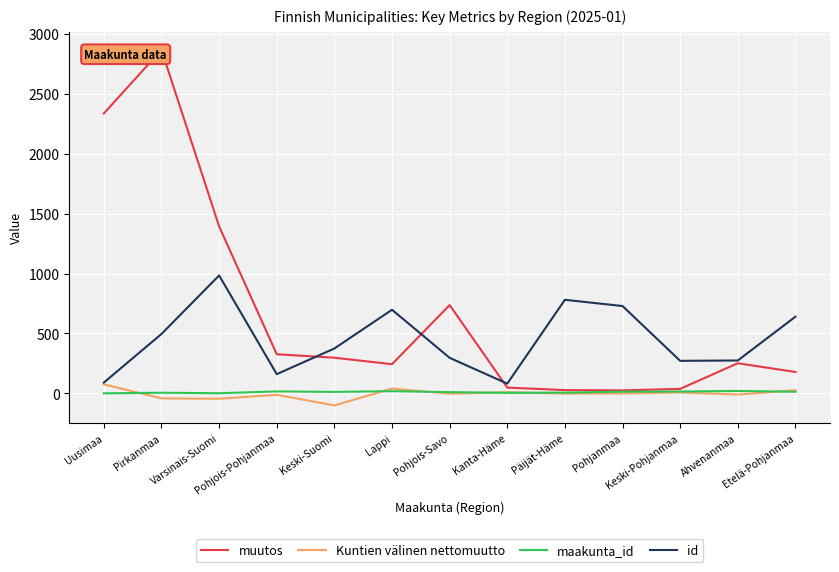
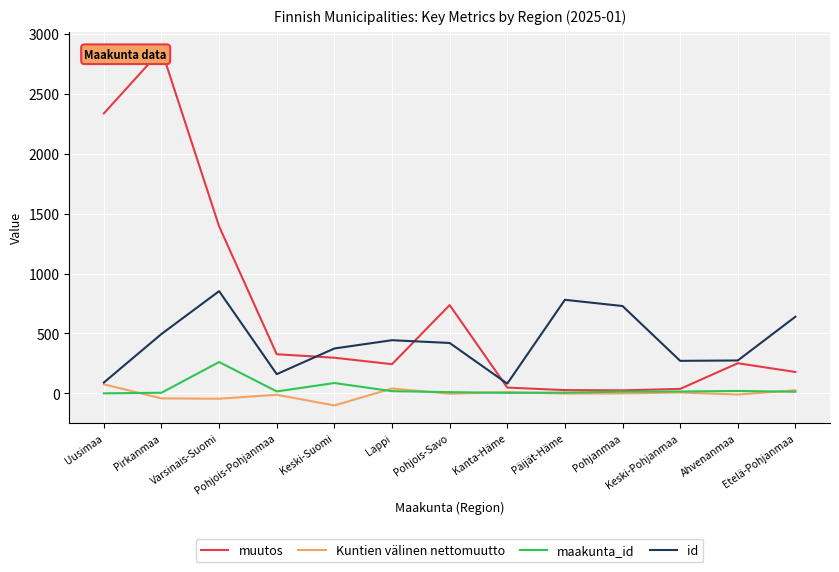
  {
    "muutos": {
      "Uusimaa": 2340,
      "Varsinais-Suomi": 1390,
      "Pohjois-Pohjanmaa": 330,
      "Keski-Suomi": 300,
      "Lappi": 240,
      "Pohjois-Savo": 740,
      "Kanta-Häme": 50,
      "Keski-Pohjanmaa": 40,
      "Ahvenanmaa": 250,
      "Etelä-Pohjanmaa": 180
    },
    "Kuntien välinen nettomuutto": {
      "Pirkanmaa": -40,
      "Varsinais-Suomi": -40,
      "Pohjois-Pohjanmaa": -10,
      "Keski-Suomi": -100,
      "Lappi": 40,
      "Ahvenanmaa": -10
    },
    "maakunta_id": {
      "Uusimaa": 0,
      "Pirkanmaa": 10,
-     "Varsinais-Suomi": 0,
+     "Varsinais-Suomi": 260,
      "Pohjois-Pohjanmaa": 20,
-     "Keski-Suomi": 10,
+     "Keski-Suomi": 90,
      "Lappi": 20,
      "Ahvenanmaa": 20
    },
    "id": {
      "Pirkanmaa": 500,
-     "Varsinais-Suomi": 980,
+     "Varsinais-Suomi": 850,
      "Pohjois-Pohjanmaa": 160,
      "Keski-Suomi": 380,
-     "Lappi": 700,
-     "Pohjois-Savo": 300,
+     "Lappi": 440,
+     "Pohjois-Savo": 420,
      "Kanta-Häme": 80,
      "Päijät-Häme": 780,
      "Pohjanmaa": 730,
      "Keski-Pohjanmaa": 270,
      "Ahvenanmaa": 280,
      "Etelä-Pohjanmaa": 640
    }
  }
